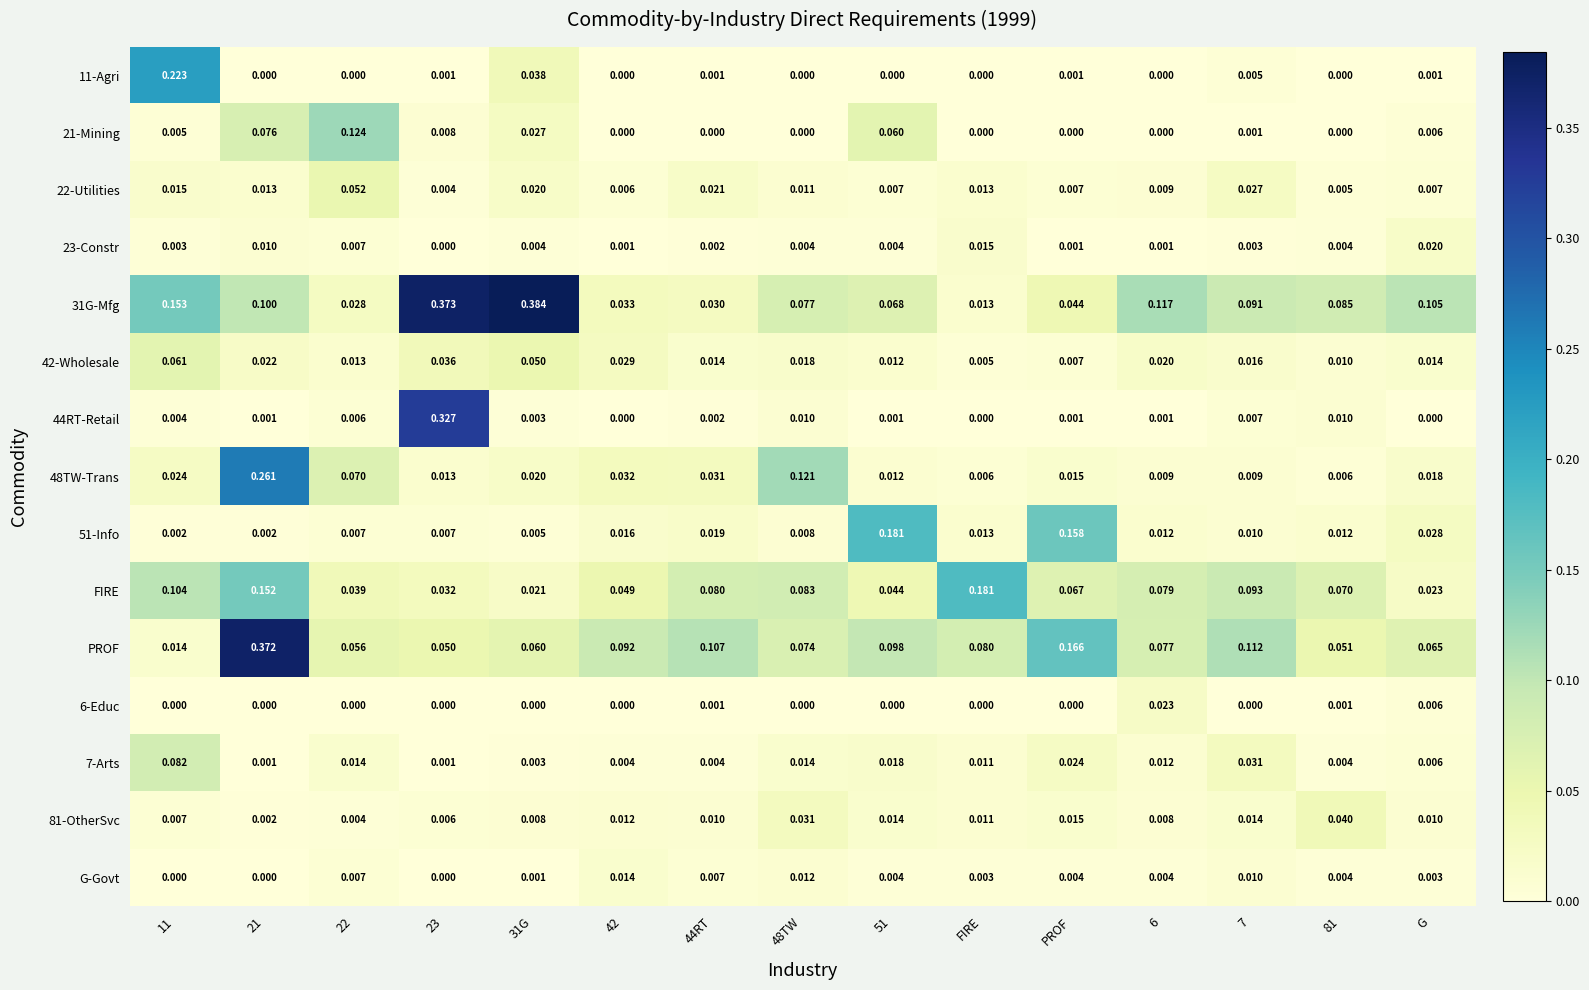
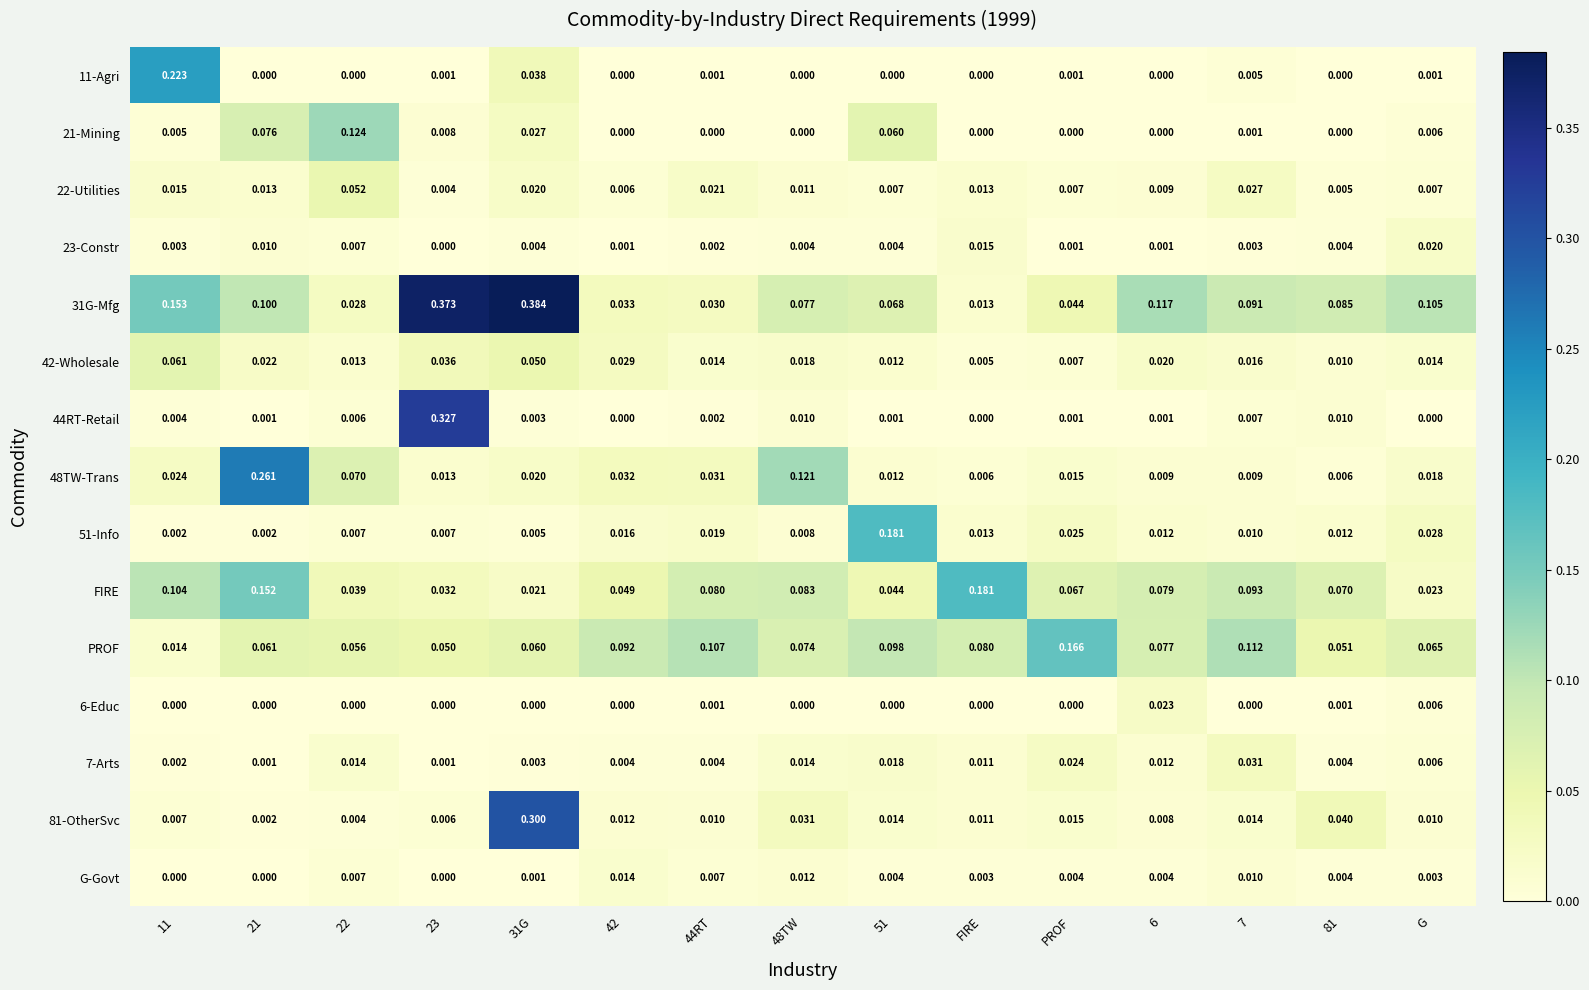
  {
    "51-Info": {
      "11": 0.002,
      "21": 0.002,
      "22": 0.007,
      "23": 0.007,
      "31G": 0.005,
      "42": 0.016,
      "44RT": 0.019,
      "48TW": 0.008,
      "51": 0.181,
      "FIRE": 0.013,
-     "PROF": 0.158,
+     "PROF": 0.025,
      "6": 0.012,
      "7": 0.010,
      "81": 0.012,
      "G": 0.028
    },
    "PROF": {
      "11": 0.014,
-     "21": 0.372,
+     "21": 0.061,
      "22": 0.056,
      "23": 0.050,
      "31G": 0.060,
      "42": 0.092,
      "44RT": 0.107,
      "48TW": 0.074,
      "51": 0.098,
      "FIRE": 0.080,
      "PROF": 0.166,
      "6": 0.077,
      "7": 0.112,
      "81": 0.051,
      "G": 0.065
    },
    "7-Arts": {
-     "11": 0.082,
+     "11": 0.002,
      "21": 0.001,
      "22": 0.014,
      "23": 0.001,
      "31G": 0.003,
      "42": 0.004,
      "44RT": 0.004,
      "48TW": 0.014,
      "51": 0.018,
      "FIRE": 0.011,
      "PROF": 0.024,
      "6": 0.012,
      "7": 0.031,
      "81": 0.004,
      "G": 0.006
    },
    "81-OtherSvc": {
      "11": 0.007,
      "21": 0.002,
      "22": 0.004,
      "23": 0.006,
-     "31G": 0.008,
+     "31G": 0.300,
      "42": 0.012,
      "44RT": 0.010,
      "48TW": 0.031,
      "51": 0.014,
      "FIRE": 0.011,
      "PROF": 0.015,
      "6": 0.008,
      "7": 0.014,
      "81": 0.040,
      "G": 0.010
    }
  }
